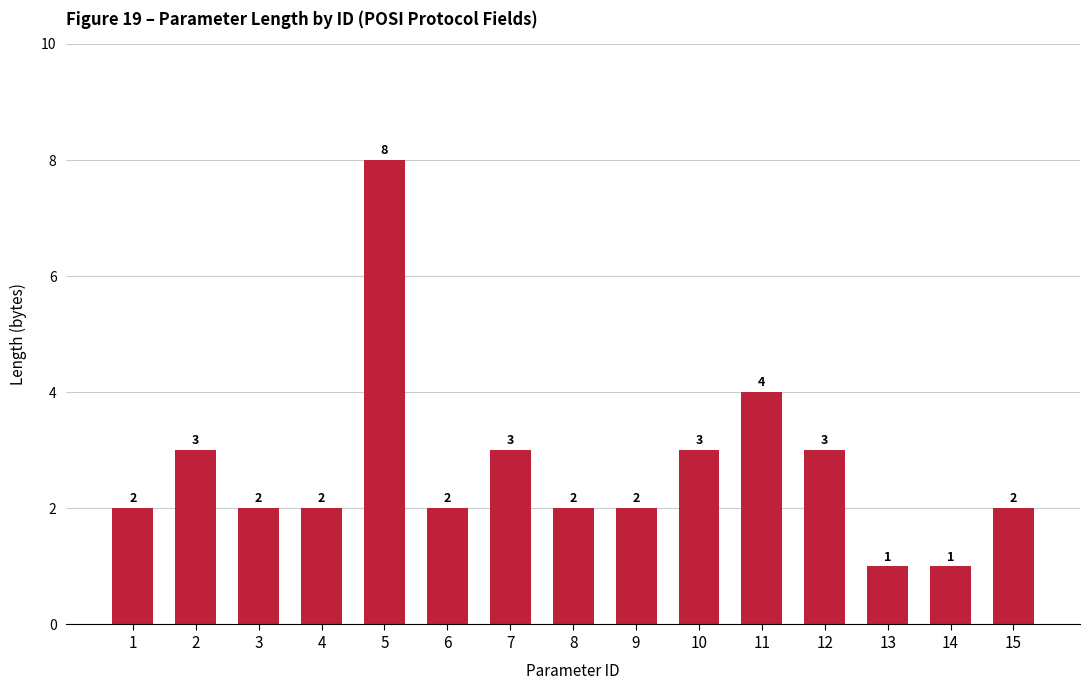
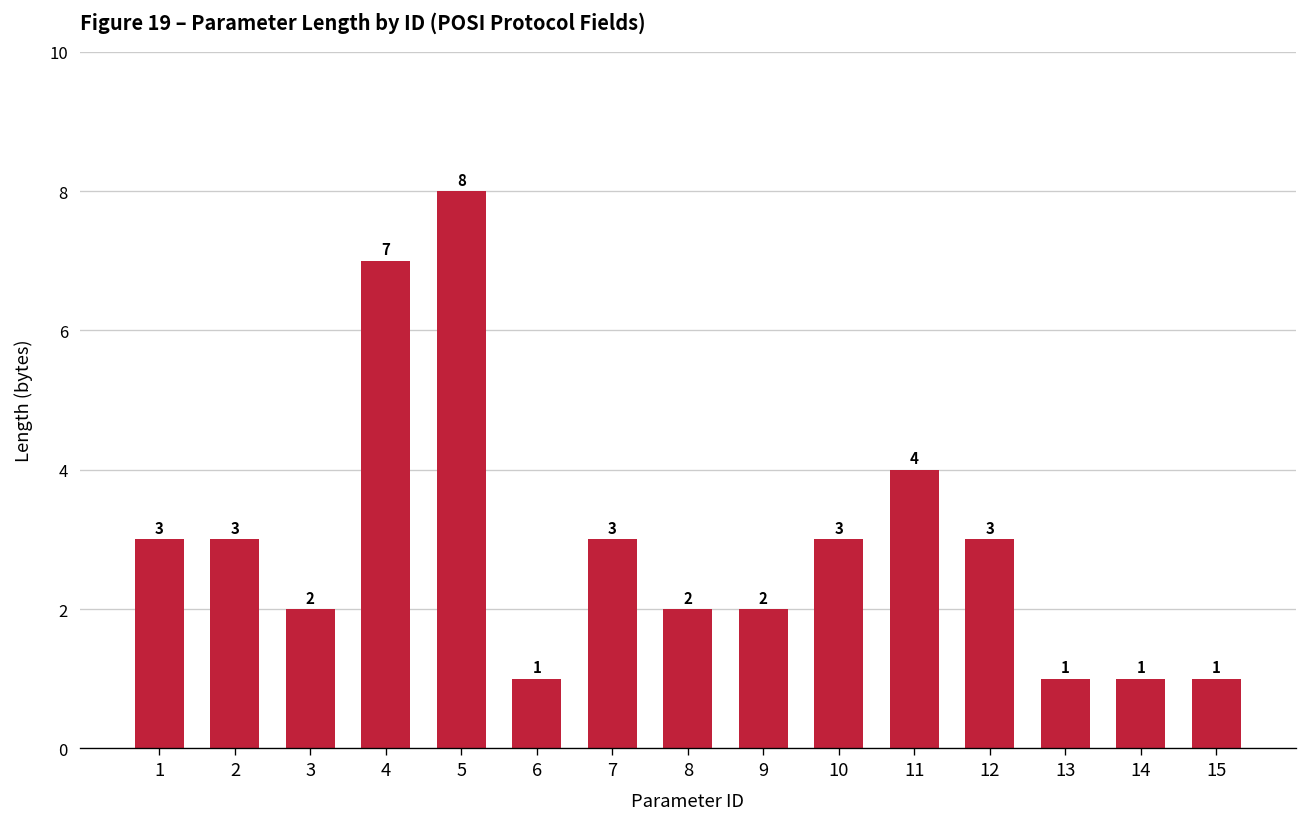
  {
-   "1": 2,
+   "1": 3,
    "2": 3,
    "3": 2,
-   "4": 2,
+   "4": 7,
    "5": 8,
-   "6": 2,
+   "6": 1,
    "7": 3,
    "8": 2,
    "9": 2,
    "10": 3,
    "11": 4,
    "12": 3,
    "13": 1,
    "14": 1,
-   "15": 2
+   "15": 1
  }
